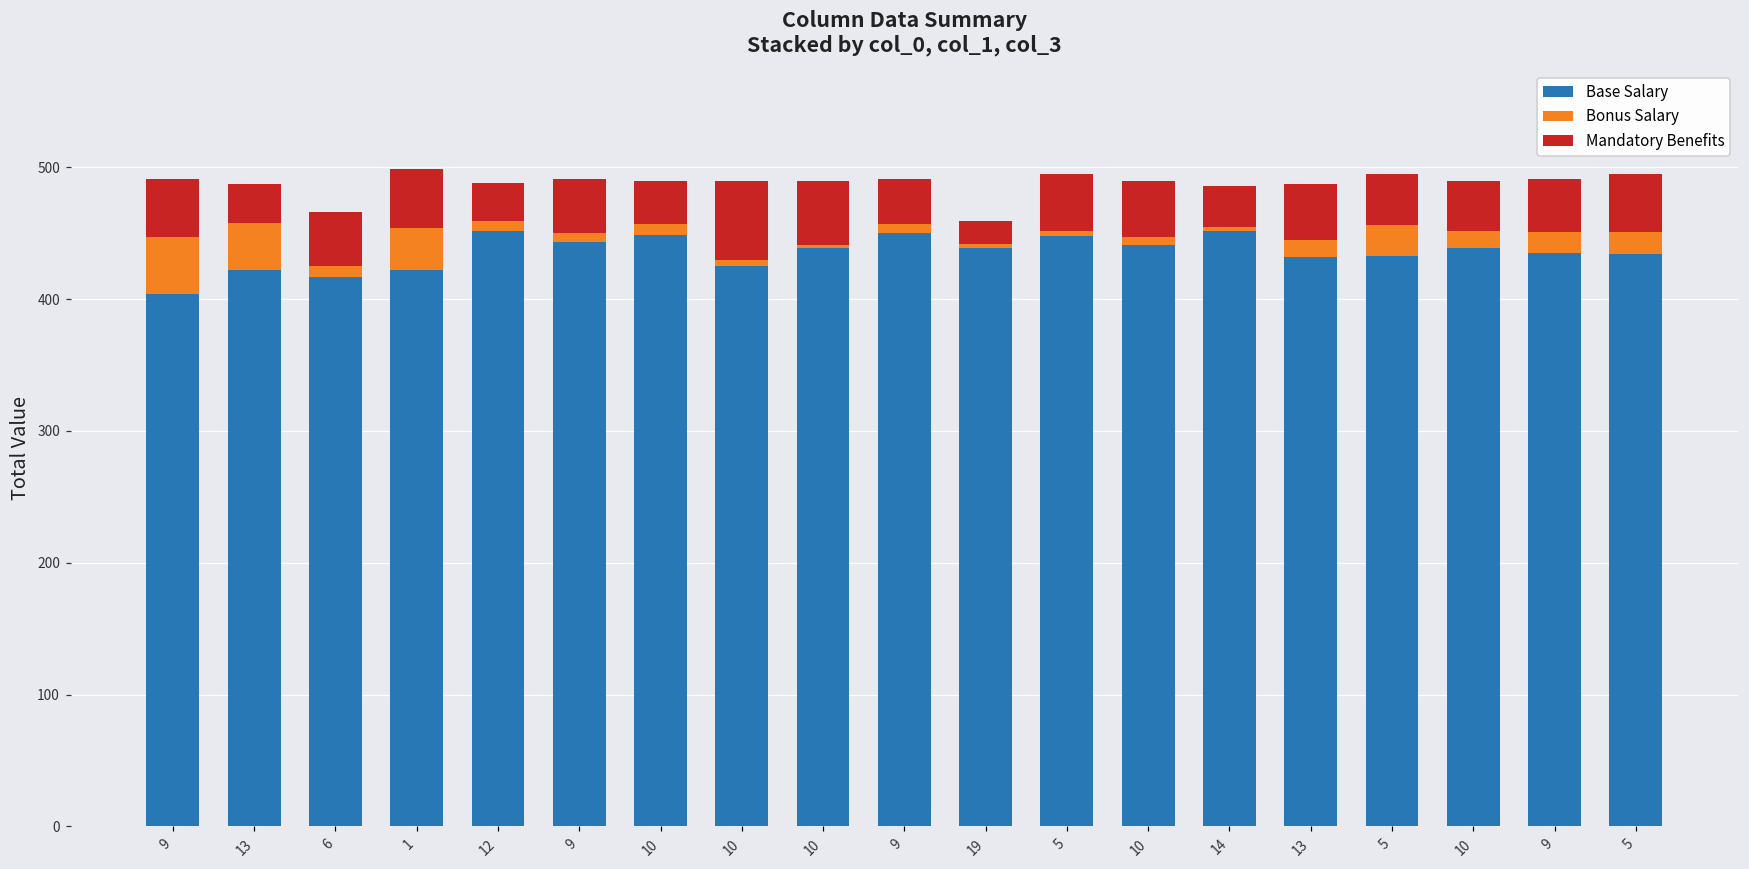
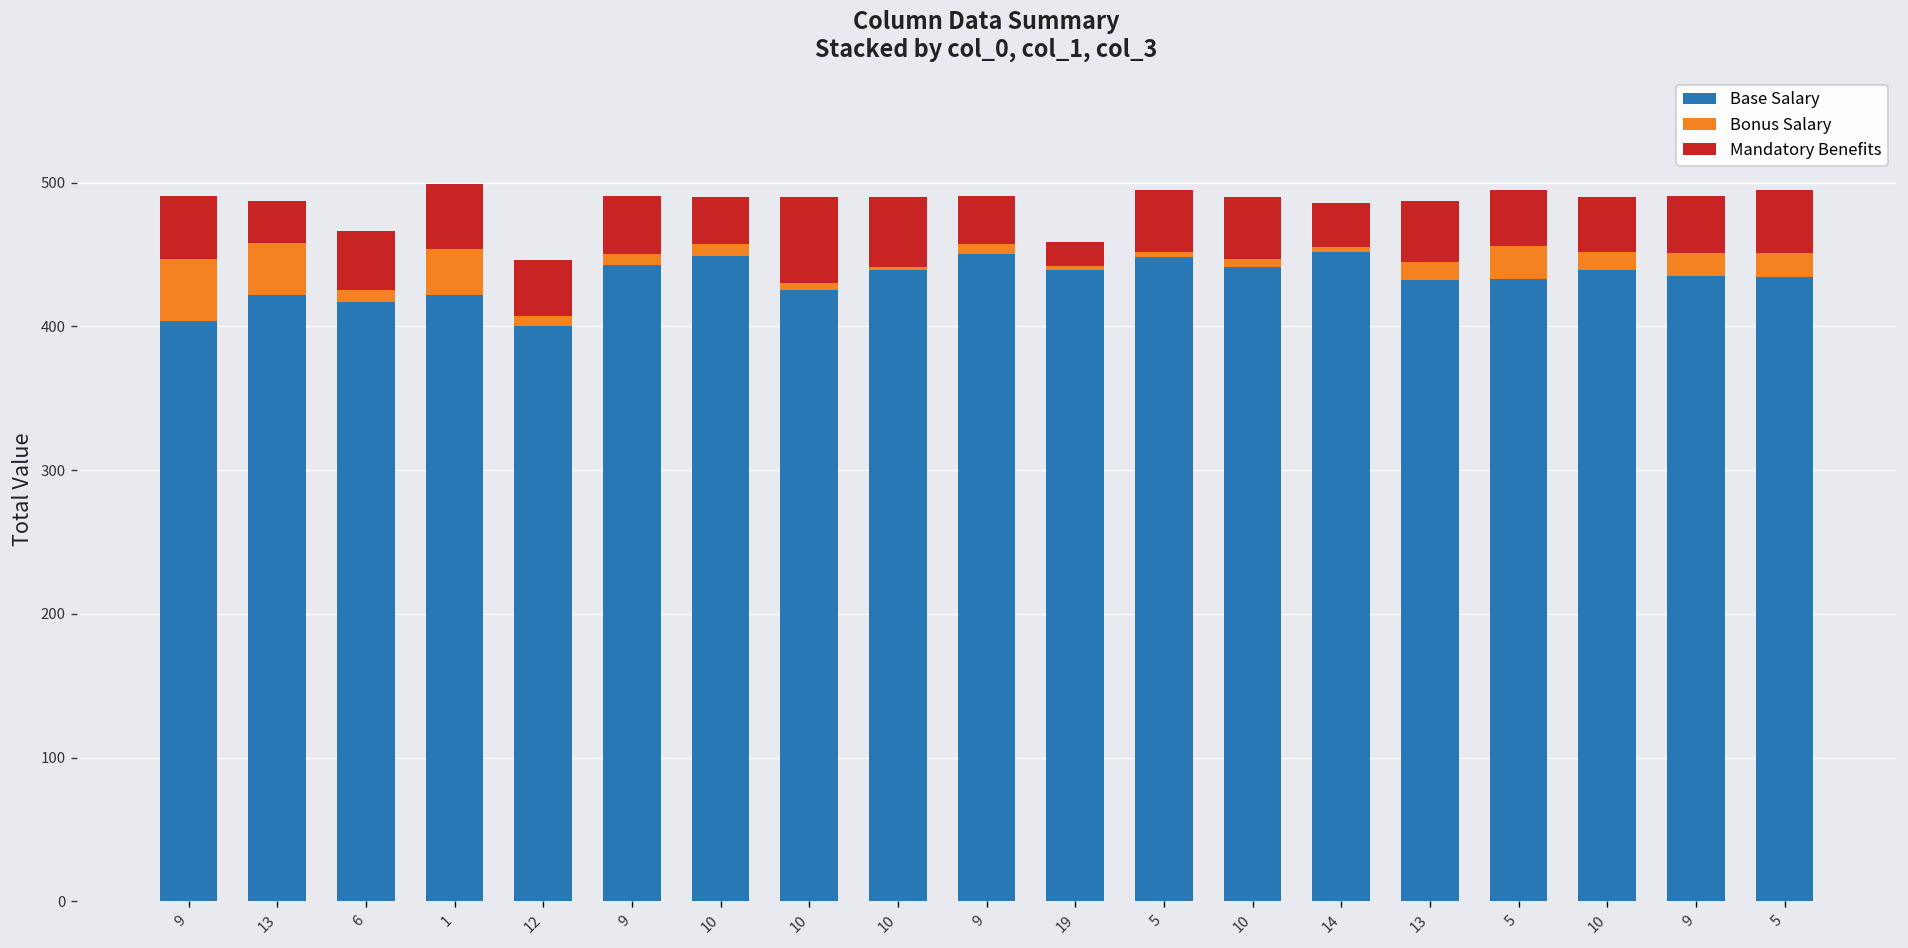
  {
    "Base Salary": {
      "6": 417,
      "1": 422,
-     "12": 452,
+     "12": 400,
      "19": 439,
      "14": 452
    },
    "Bonus Salary": {
      "6": 8,
      "1": 32,
      "12": 7,
      "19": 3,
      "14": 3
    },
    "Mandatory Benefits": {
      "6": 41,
      "1": 45,
-     "12": 29,
+     "12": 39,
      "19": 17,
      "14": 31
    }
  }
